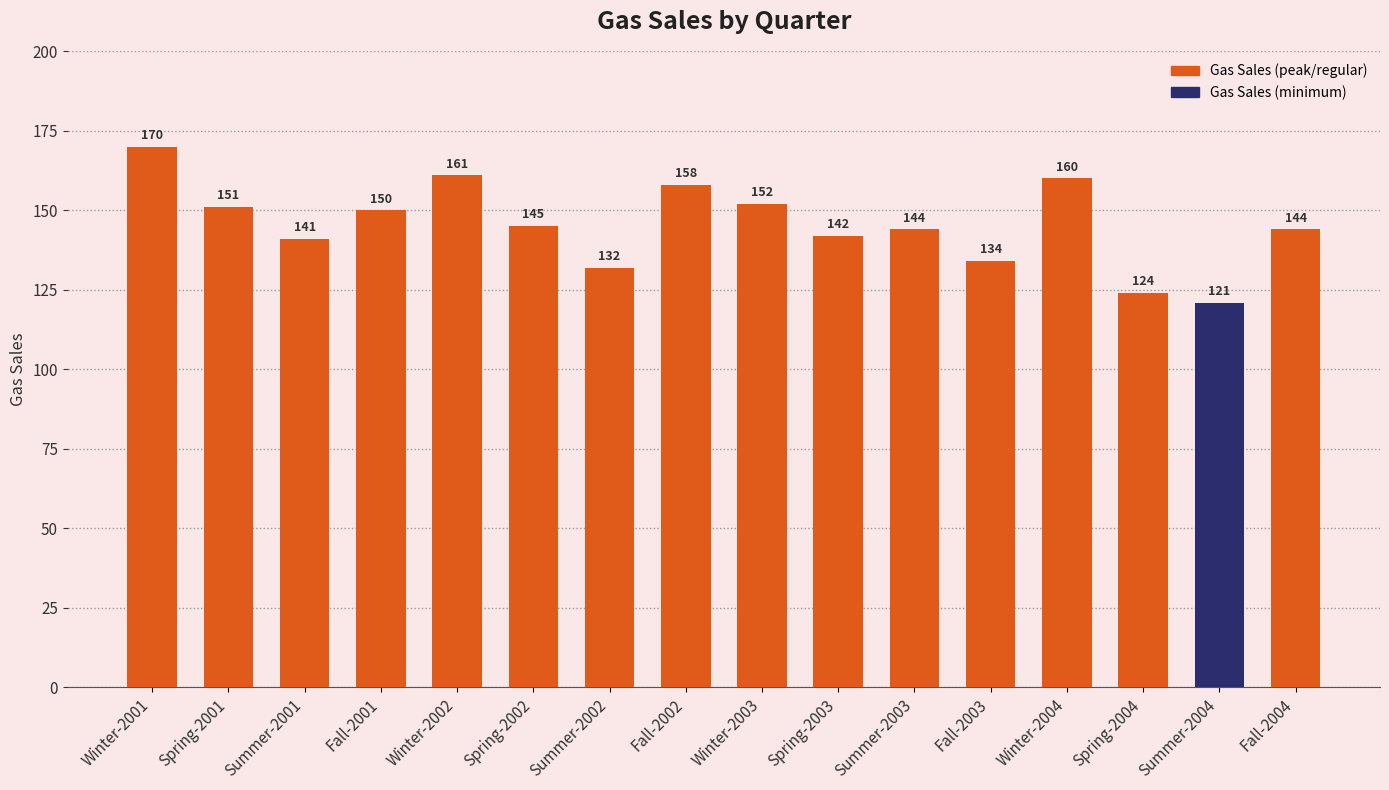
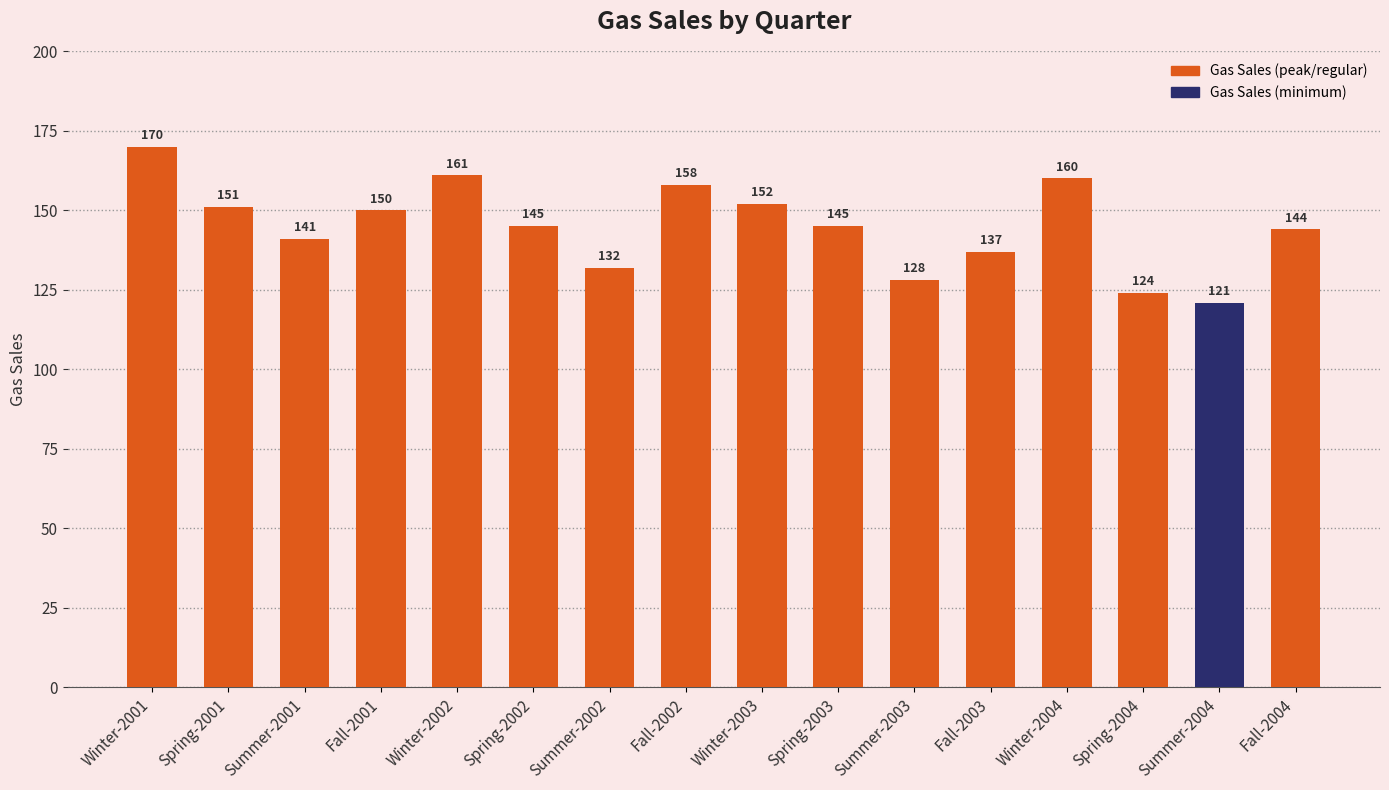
  {
    "Winter-2001": 170,
    "Spring-2001": 151,
    "Summer-2001": 141,
    "Fall-2001": 150,
    "Winter-2002": 161,
    "Spring-2002": 145,
    "Summer-2002": 132,
    "Fall-2002": 158,
    "Winter-2003": 152,
-   "Spring-2003": 142,
-   "Summer-2003": 144,
-   "Fall-2003": 134,
+   "Spring-2003": 145,
+   "Summer-2003": 128,
+   "Fall-2003": 137,
    "Winter-2004": 160,
    "Spring-2004": 124,
    "Summer-2004": 121,
    "Fall-2004": 144
  }
